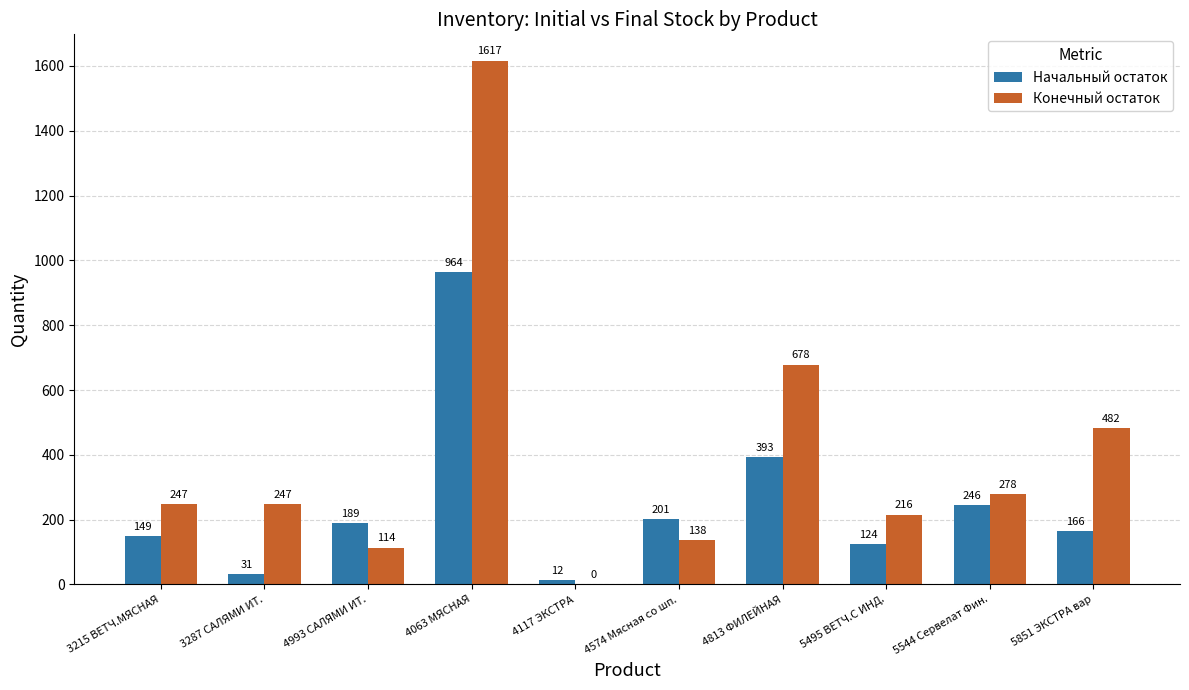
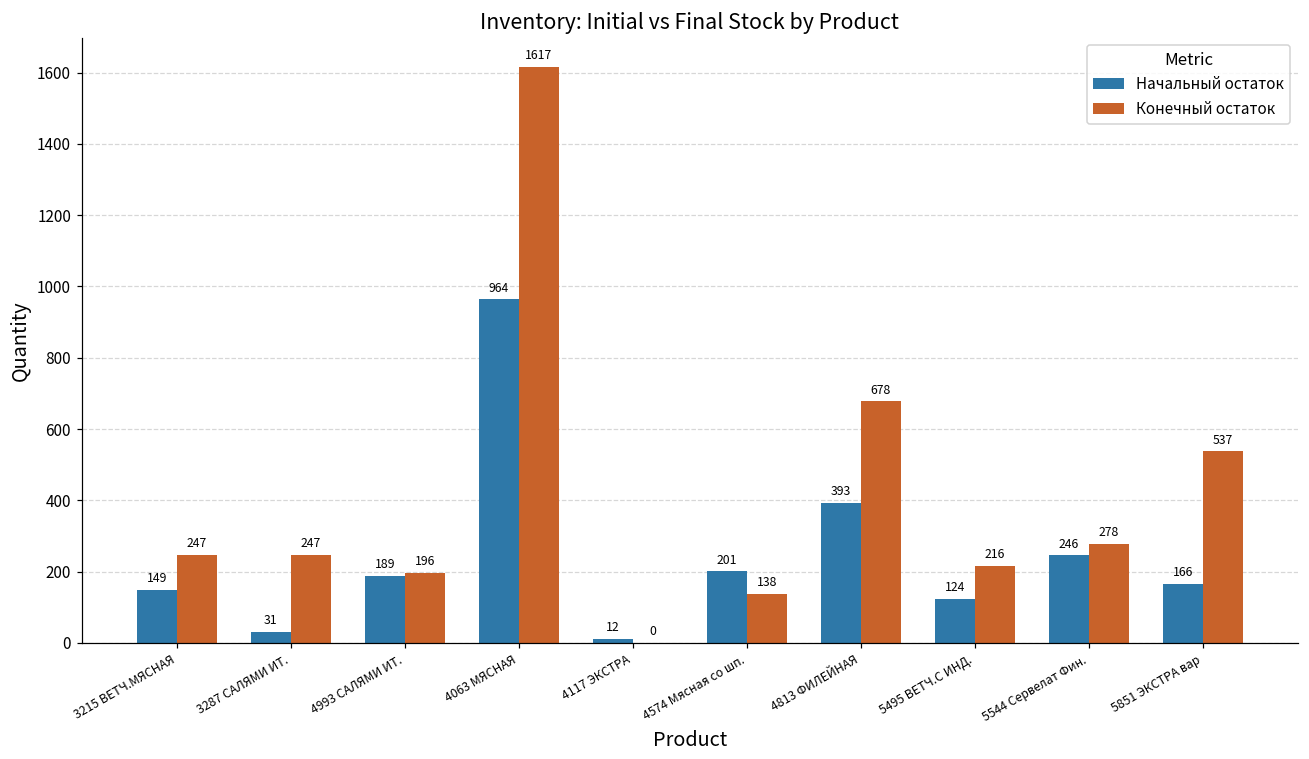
  {
    "Начальный остаток": {
      "3215 ВЕТЧ.МЯСНАЯ": 149,
      "3287 САЛЯМИ ИТ.": 31,
      "4993 САЛЯМИ ИТ.": 189,
      "4063 МЯСНАЯ": 964,
      "4117 ЭКСТРА": 12,
      "4574 Мясная со шп.": 201,
      "4813 ФИЛЕЙНАЯ": 393,
      "5495 ВЕТЧ.С ИНД.": 124,
      "5544 Сервелат Фин.": 246,
      "5851 ЭКСТРА вар": 166
    },
    "Конечный остаток": {
      "3215 ВЕТЧ.МЯСНАЯ": 247,
      "3287 САЛЯМИ ИТ.": 247,
-     "4993 САЛЯМИ ИТ.": 114,
+     "4993 САЛЯМИ ИТ.": 196,
      "4063 МЯСНАЯ": 1617,
      "4117 ЭКСТРА": 0,
      "4574 Мясная со шп.": 138,
      "4813 ФИЛЕЙНАЯ": 678,
      "5495 ВЕТЧ.С ИНД.": 216,
      "5544 Сервелат Фин.": 278,
-     "5851 ЭКСТРА вар": 482
+     "5851 ЭКСТРА вар": 537
    }
  }
